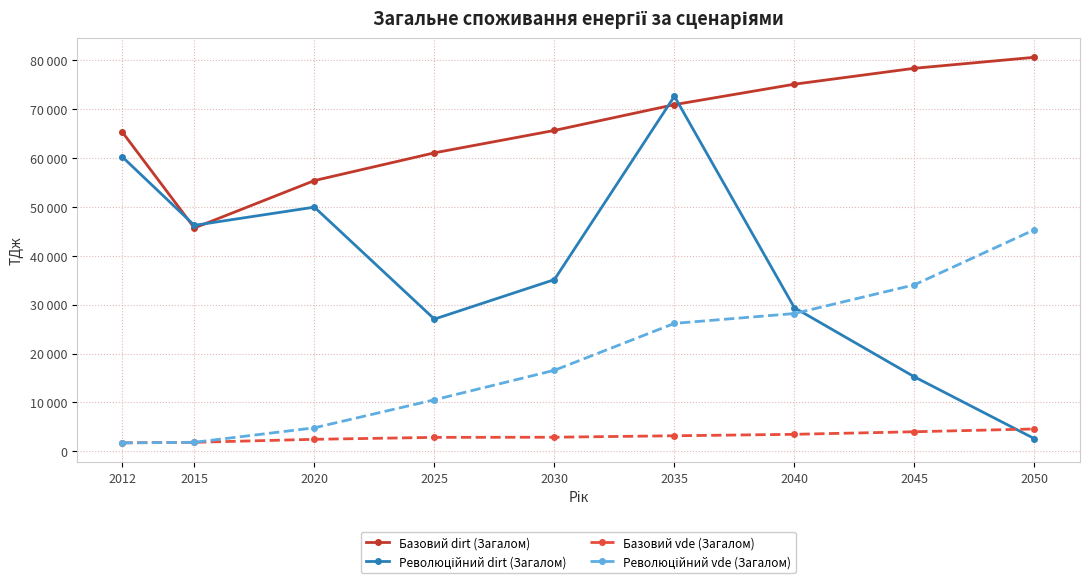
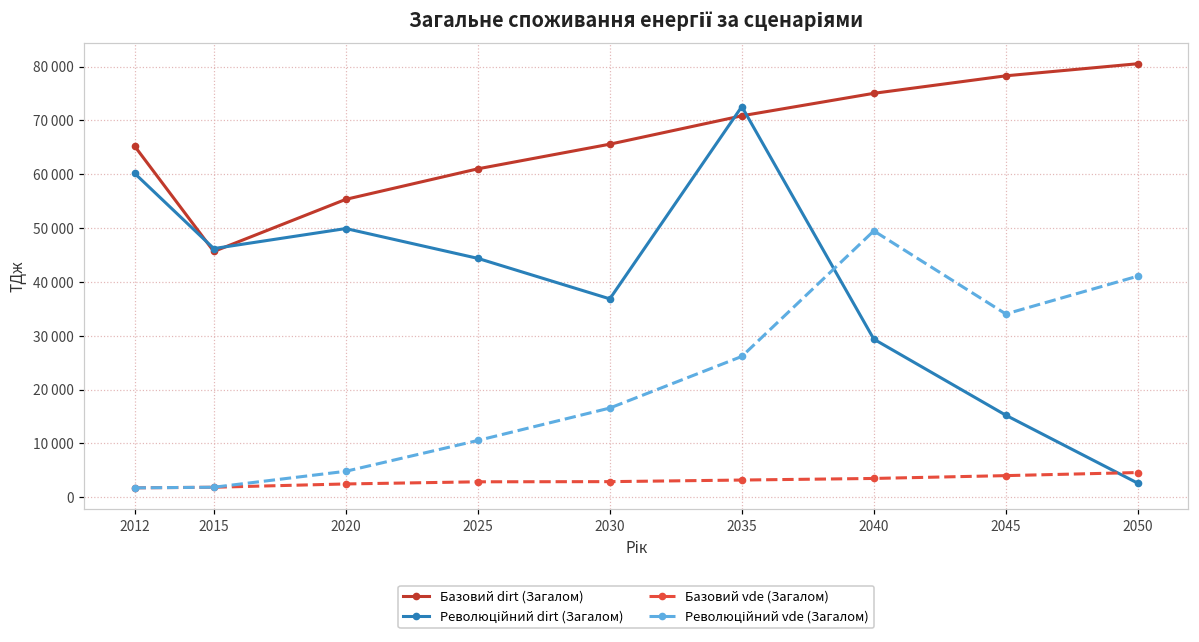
  {
    "Революційний dirt (Загалом)": {
      "2012": 60000,
      "2015": 46000,
      "2020": 50000,
-     "2025": 27000,
-     "2030": 35000,
+     "2025": 44000,
+     "2030": 37000,
      "2035": 73000,
      "2040": 29000,
      "2045": 15000,
      "2050": 3000
    },
    "Революційний vde (Загалом)": {
      "2020": 5000,
      "2025": 11000,
      "2030": 17000,
      "2035": 26000,
-     "2040": 28000,
+     "2040": 49000,
      "2045": 34000,
-     "2050": 45000
+     "2050": 41000
    }
  }
